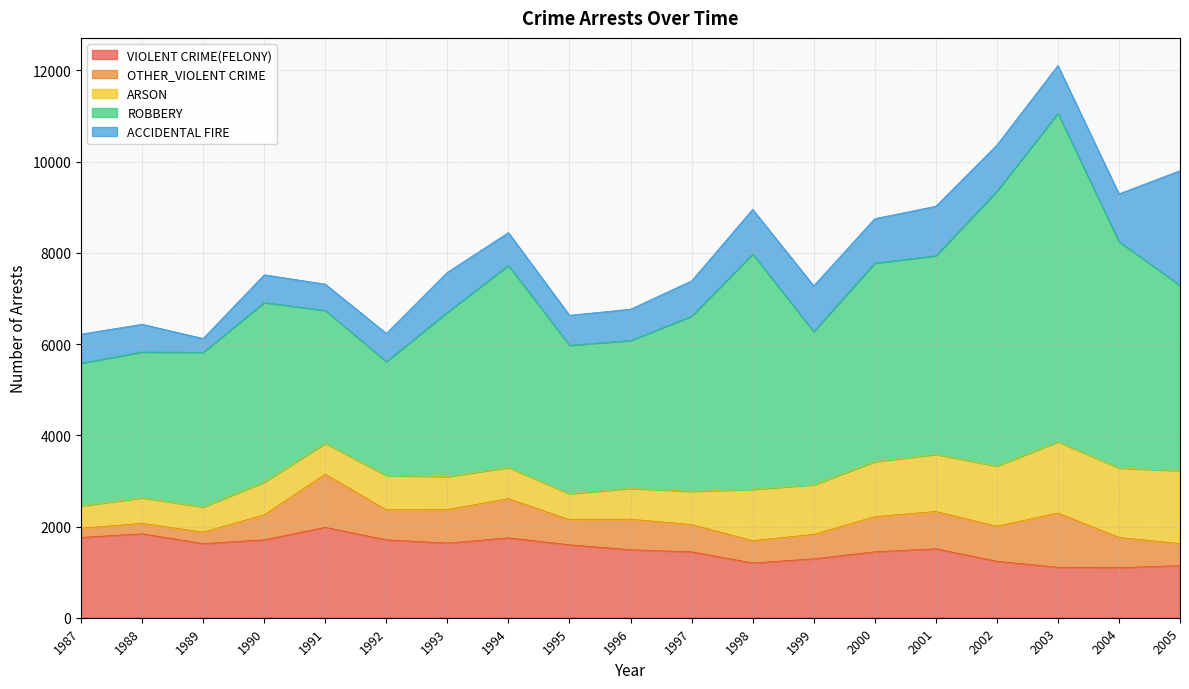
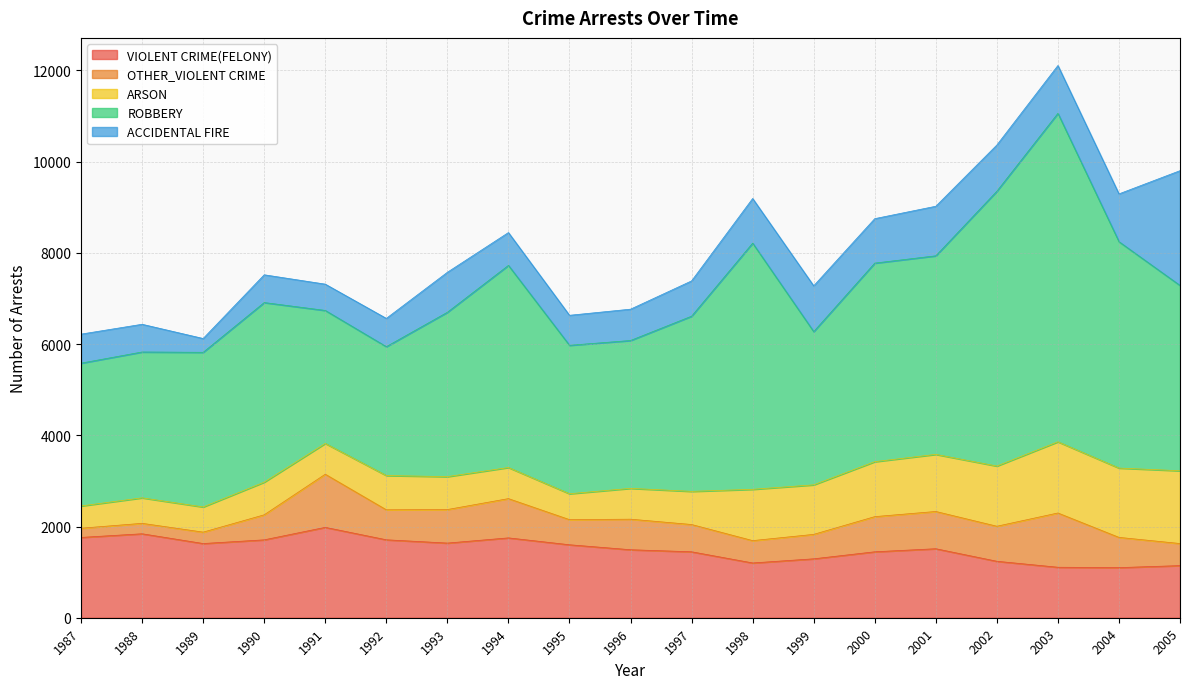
  {
    "ARSON": {
      "1987": 500,
      "1988": 600,
      "1989": 600,
      "1990": 700,
      "1991": 700,
      "1992": 800,
      "1993": 700,
      "1994": 700,
      "1995": 600,
      "1996": 700,
      "1997": 700,
      "1998": 1100,
      "1999": 1100,
      "2000": 1200,
      "2001": 1300,
      "2002": 1300,
      "2003": 1600,
      "2004": 1500,
      "2005": 1600
    },
    "ROBBERY": {
      "1987": 3100,
      "1988": 3200,
      "1989": 3400,
      "1990": 3900,
      "1991": 2900,
-     "1992": 2500,
+     "1992": 2800,
      "1993": 3600,
      "1994": 4400,
      "1995": 3300,
      "1996": 3200,
      "1997": 3800,
-     "1998": 5200,
+     "1998": 5400,
      "1999": 3400,
      "2000": 4400,
      "2001": 4400,
      "2002": 6000,
      "2003": 7200,
      "2004": 5000,
      "2005": 4100
    },
    "ACCIDENTAL FIRE": {
      "1987": 600,
      "1988": 600,
      "1989": 300,
      "1990": 600,
      "1991": 600,
      "1992": 600,
      "1993": 900,
      "1994": 700,
      "1995": 700,
      "1996": 700,
      "1997": 800,
      "1998": 1000,
      "1999": 1000,
      "2000": 1000,
      "2001": 1100,
      "2002": 1000,
      "2003": 1000,
      "2004": 1000,
      "2005": 2500
    }
  }
